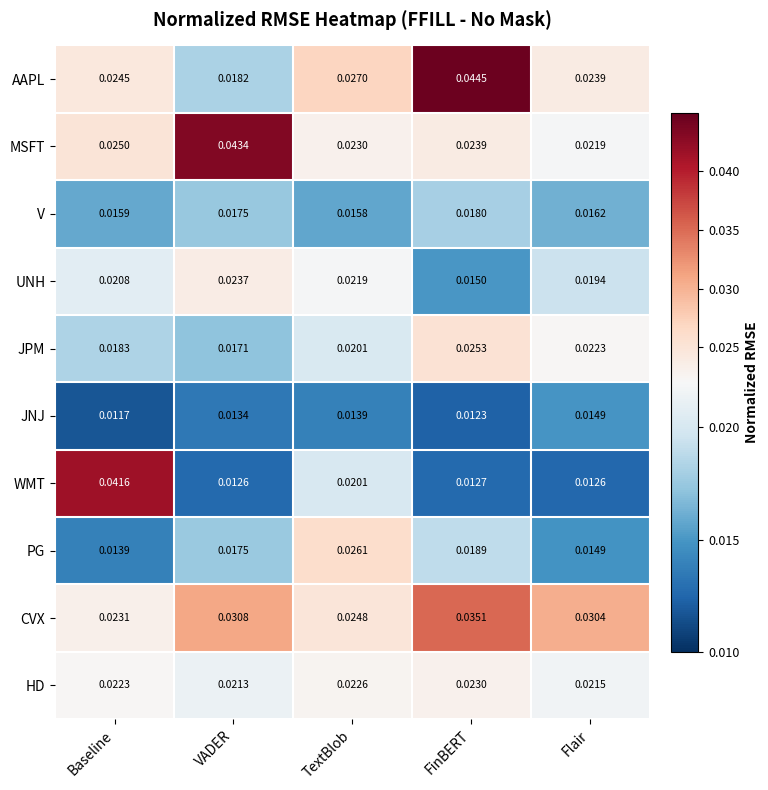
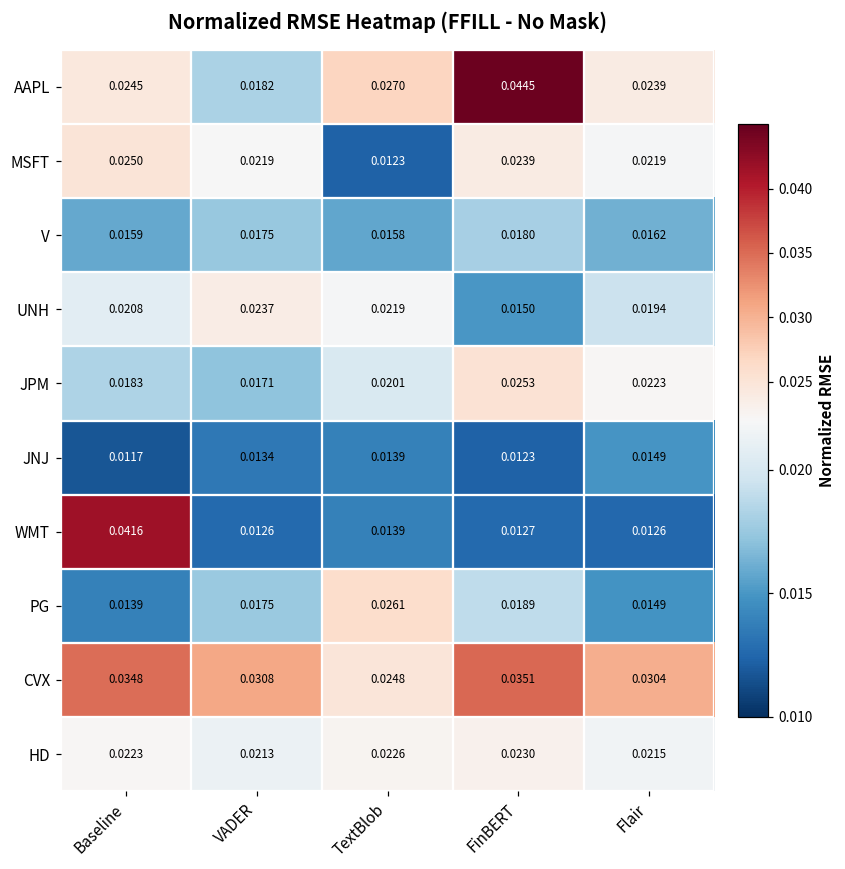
  {
    "AAPL": {
      "Baseline": 0.0245,
      "VADER": 0.0182,
      "TextBlob": 0.0270,
      "FinBERT": 0.0445,
      "Flair": 0.0239
    },
    "MSFT": {
      "Baseline": 0.0250,
-     "VADER": 0.0434,
-     "TextBlob": 0.0230,
+     "VADER": 0.0219,
+     "TextBlob": 0.0123,
      "FinBERT": 0.0239,
      "Flair": 0.0219
    },
    "V": {
      "Baseline": 0.0159,
      "VADER": 0.0175,
      "TextBlob": 0.0158,
      "FinBERT": 0.0180,
      "Flair": 0.0162
    },
    "UNH": {
      "Baseline": 0.0208,
      "VADER": 0.0237,
      "TextBlob": 0.0219,
      "FinBERT": 0.0150,
      "Flair": 0.0194
    },
    "JPM": {
      "Baseline": 0.0183,
      "VADER": 0.0171,
      "TextBlob": 0.0201,
      "FinBERT": 0.0253,
      "Flair": 0.0223
    },
    "JNJ": {
      "Baseline": 0.0117,
      "VADER": 0.0134,
      "TextBlob": 0.0139,
      "FinBERT": 0.0123,
      "Flair": 0.0149
    },
    "WMT": {
      "Baseline": 0.0416,
      "VADER": 0.0126,
-     "TextBlob": 0.0201,
+     "TextBlob": 0.0139,
      "FinBERT": 0.0127,
      "Flair": 0.0126
    },
    "PG": {
      "Baseline": 0.0139,
      "VADER": 0.0175,
      "TextBlob": 0.0261,
      "FinBERT": 0.0189,
      "Flair": 0.0149
    },
    "CVX": {
-     "Baseline": 0.0231,
+     "Baseline": 0.0348,
      "VADER": 0.0308,
      "TextBlob": 0.0248,
      "FinBERT": 0.0351,
      "Flair": 0.0304
    },
    "HD": {
      "Baseline": 0.0223,
      "VADER": 0.0213,
      "TextBlob": 0.0226,
      "FinBERT": 0.0230,
      "Flair": 0.0215
    }
  }
